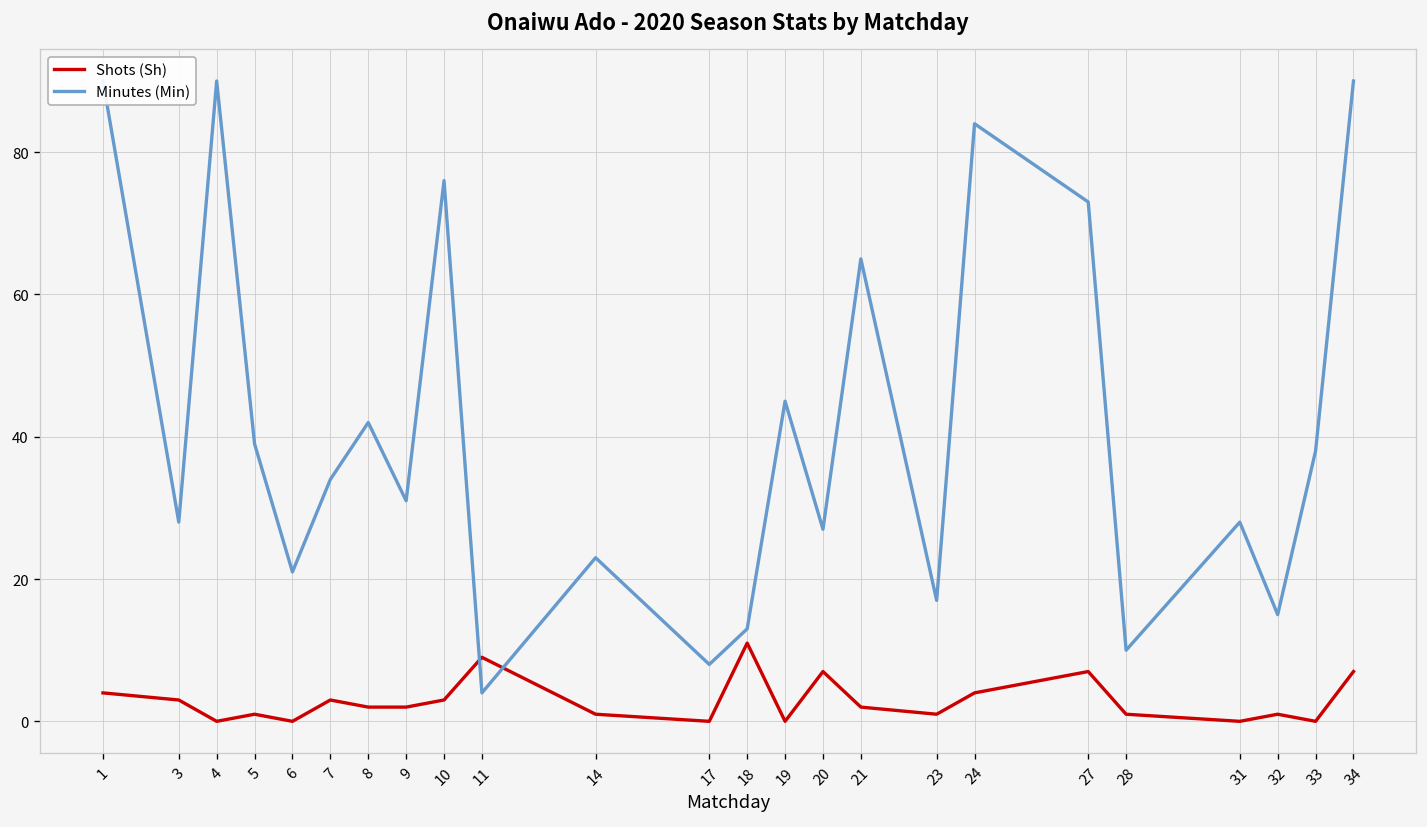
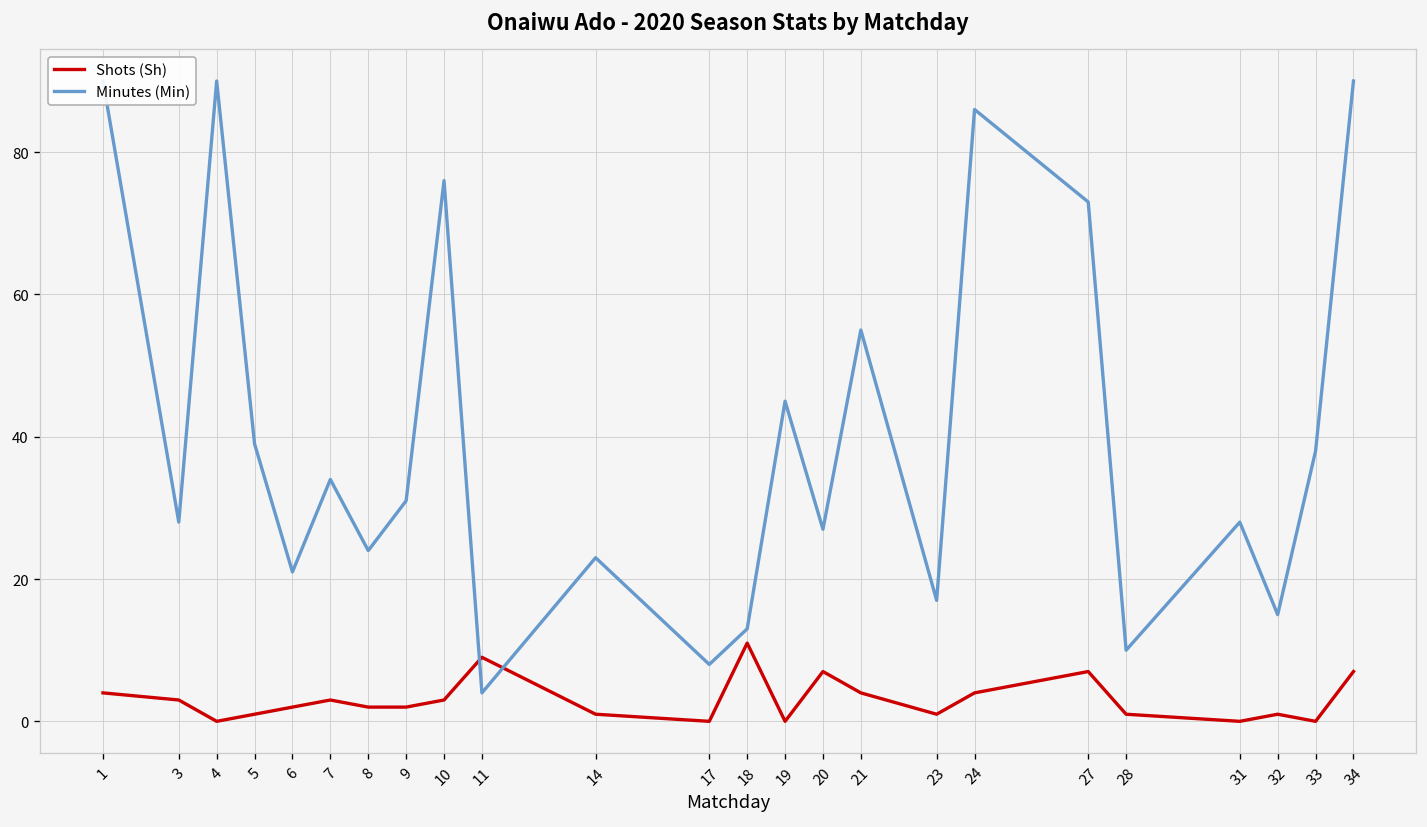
  {
    "Shots (Sh)": {
      "1": 4,
      "3": 3,
      "4": 0,
      "5": 1,
-     "6": 0,
+     "6": 2,
      "7": 3,
      "8": 2,
      "9": 2,
      "10": 3,
      "11": 9,
      "14": 1,
      "17": 0,
      "18": 11,
      "19": 0,
      "20": 7,
-     "21": 2,
+     "21": 4,
      "23": 1,
      "24": 4,
      "27": 7,
      "28": 1,
      "31": 0,
      "32": 1,
      "33": 0,
      "34": 7
    },
    "Minutes (Min)": {
      "3": 28,
      "4": 90,
      "5": 39,
      "6": 21,
      "7": 34,
-     "8": 42,
+     "8": 24,
      "9": 31,
      "10": 76,
      "11": 4,
      "14": 23,
      "17": 8,
      "18": 13,
      "19": 45,
      "20": 27,
-     "21": 65,
+     "21": 55,
      "23": 17,
-     "24": 84,
+     "24": 86,
      "27": 73,
      "28": 10,
      "31": 28,
      "32": 15,
      "33": 38,
      "34": 90
    }
  }
